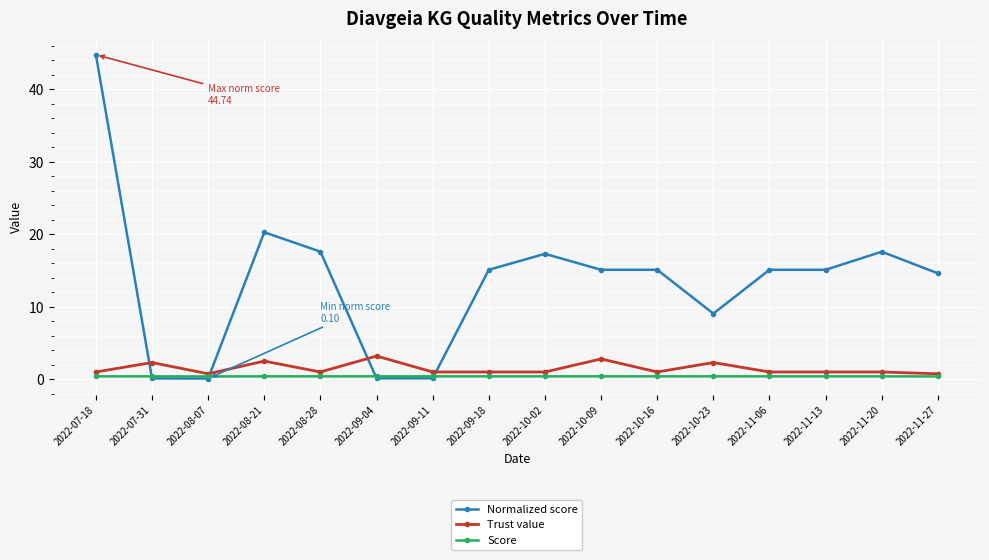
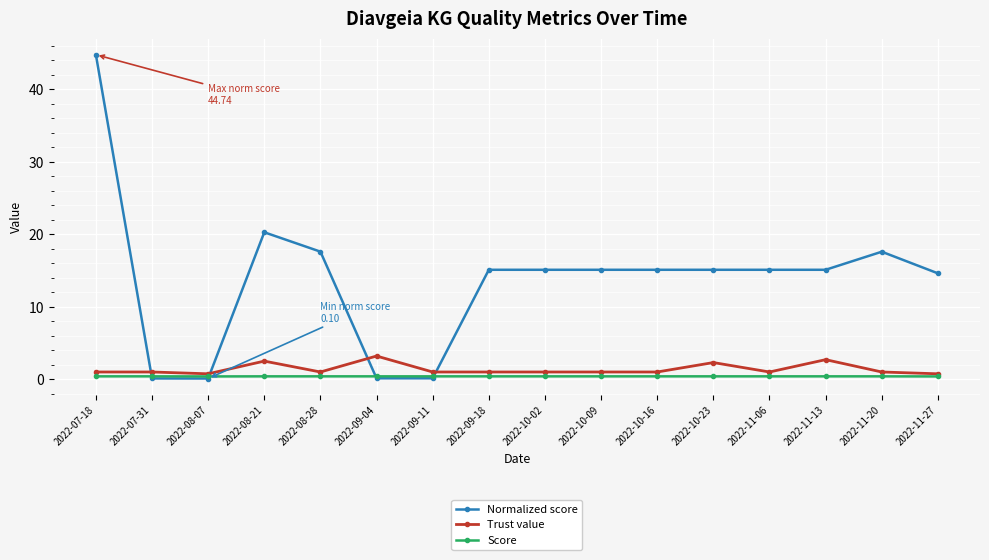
  {
    "Normalized score": {
      "2022-08-21": 20,
      "2022-08-28": 18,
      "2022-09-18": 15,
-     "2022-10-02": 17,
+     "2022-10-02": 15,
      "2022-10-09": 15,
      "2022-10-16": 15,
-     "2022-10-23": 9,
+     "2022-10-23": 15,
      "2022-11-06": 15,
      "2022-11-13": 15,
      "2022-11-20": 18,
      "2022-11-27": 15
    },
    "Trust value": {
      "2022-07-18": 1,
-     "2022-07-31": 2,
+     "2022-07-31": 1,
      "2022-08-07": 1,
      "2022-09-11": 1,
      "2022-09-18": 1,
      "2022-10-02": 1,
-     "2022-10-09": 3,
+     "2022-10-09": 1,
      "2022-10-16": 1,
      "2022-10-23": 2,
      "2022-11-06": 1,
-     "2022-11-13": 1,
+     "2022-11-13": 3,
      "2022-11-20": 1,
      "2022-11-27": 1
    },
    "Score": {
      "2022-07-18": 0,
      "2022-09-18": 0,
      "2022-10-02": 0,
      "2022-10-09": 0,
      "2022-10-16": 0,
      "2022-10-23": 0,
      "2022-11-06": 0,
      "2022-11-13": 0,
      "2022-11-20": 0,
      "2022-11-27": 0
    }
  }
